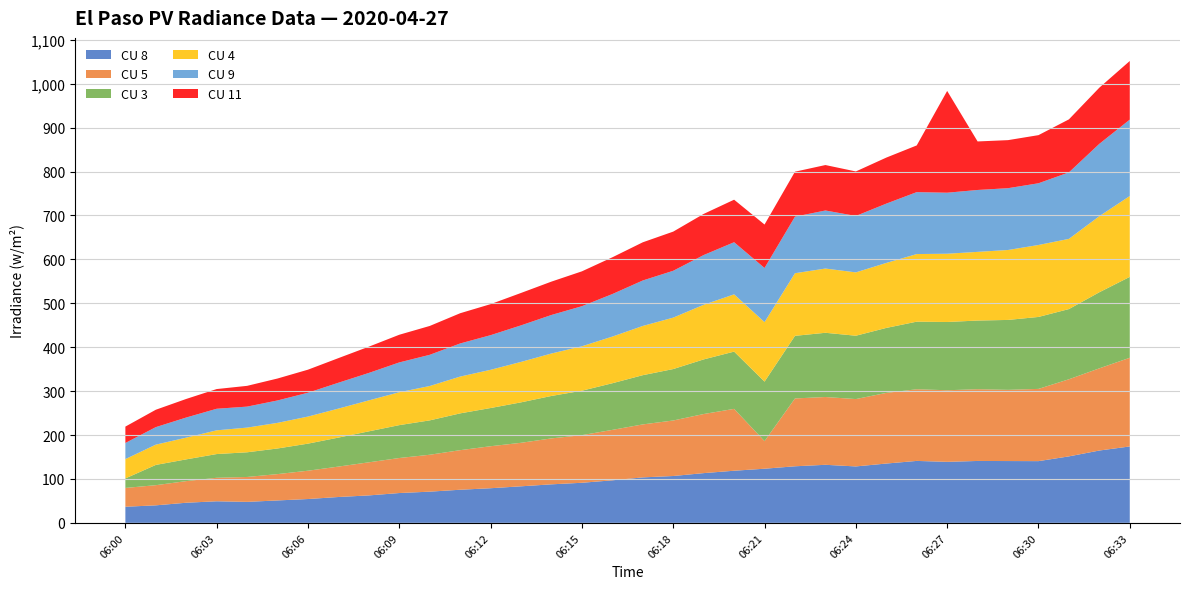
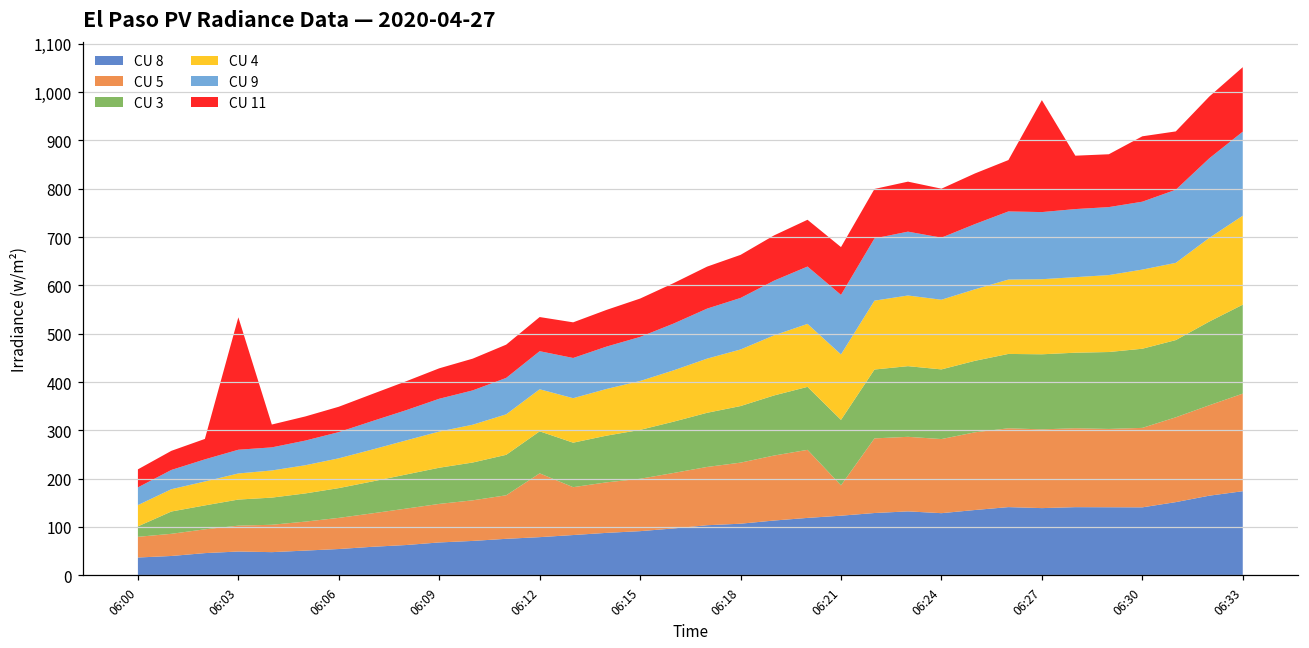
  {
    "CU 5": {
      "06:00": 40,
      "06:03": 50,
      "06:06": 60,
      "06:09": 80,
-     "06:12": 100,
+     "06:12": 130,
      "06:15": 110,
      "06:18": 130,
      "06:21": 60,
      "06:24": 150,
      "06:27": 160,
      "06:30": 160,
      "06:33": 200
    },
    "CU 3": {
      "06:00": 20,
      "06:03": 50,
      "06:06": 60,
      "06:09": 70,
      "06:12": 90,
      "06:15": 100,
      "06:18": 120,
      "06:21": 140,
      "06:24": 140,
      "06:27": 160,
      "06:30": 160,
      "06:33": 180
    },
    "CU 4": {
      "06:00": 40,
      "06:03": 50,
      "06:06": 60,
      "06:09": 70,
      "06:12": 90,
      "06:15": 100,
      "06:18": 120,
      "06:21": 140,
      "06:24": 140,
      "06:27": 160,
      "06:30": 160,
      "06:33": 180
    },
    "CU 11": {
      "06:00": 40,
-     "06:03": 40,
+     "06:03": 270,
      "06:06": 50,
      "06:09": 60,
      "06:12": 70,
      "06:15": 80,
      "06:18": 90,
      "06:21": 100,
      "06:24": 100,
      "06:27": 230,
-     "06:30": 110,
+     "06:30": 140,
      "06:33": 130
    }
  }
